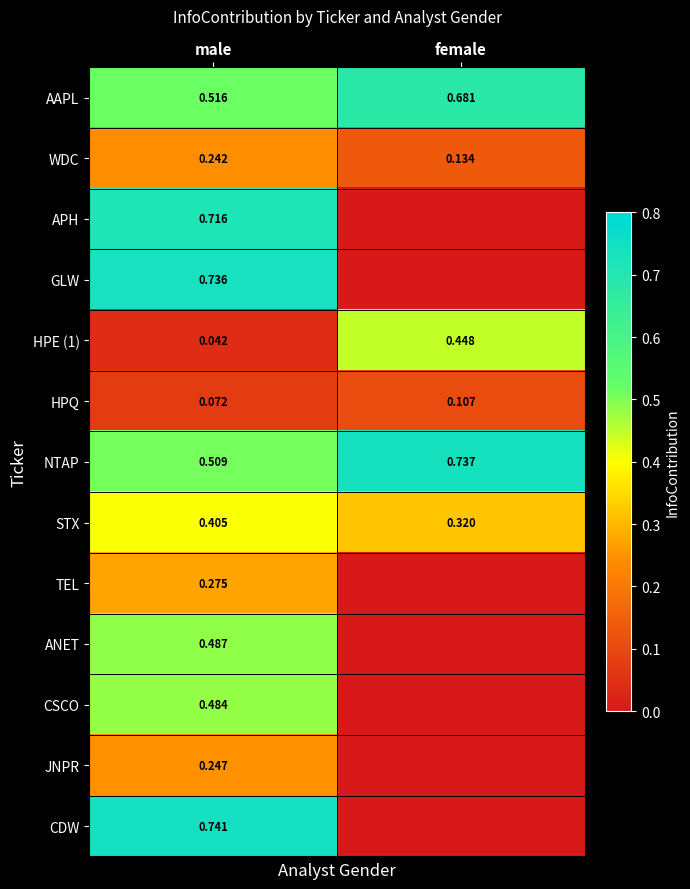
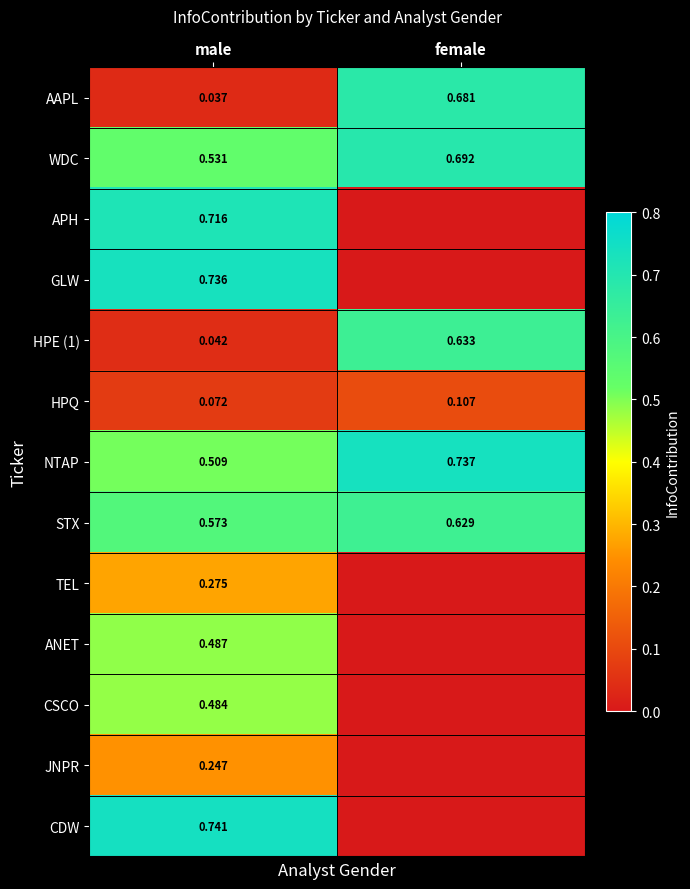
  {
    "AAPL": {
-     "male": 0.516,
+     "male": 0.037,
      "female": 0.681
    },
    "WDC": {
-     "male": 0.242,
-     "female": 0.134
+     "male": 0.531,
+     "female": 0.692
    },
    "APH": {
      "male": 0.716
    },
    "GLW": {
      "male": 0.736
    },
    "HPE (1)": {
      "male": 0.042,
-     "female": 0.448
+     "female": 0.633
    },
    "HPQ": {
      "male": 0.072,
      "female": 0.107
    },
    "NTAP": {
      "male": 0.509,
      "female": 0.737
    },
    "STX": {
-     "male": 0.405,
-     "female": 0.320
+     "male": 0.573,
+     "female": 0.629
    },
    "TEL": {
      "male": 0.275
    },
    "ANET": {
      "male": 0.487
    },
    "CSCO": {
      "male": 0.484
    },
    "JNPR": {
      "male": 0.247
    },
    "CDW": {
      "male": 0.741
    }
  }
